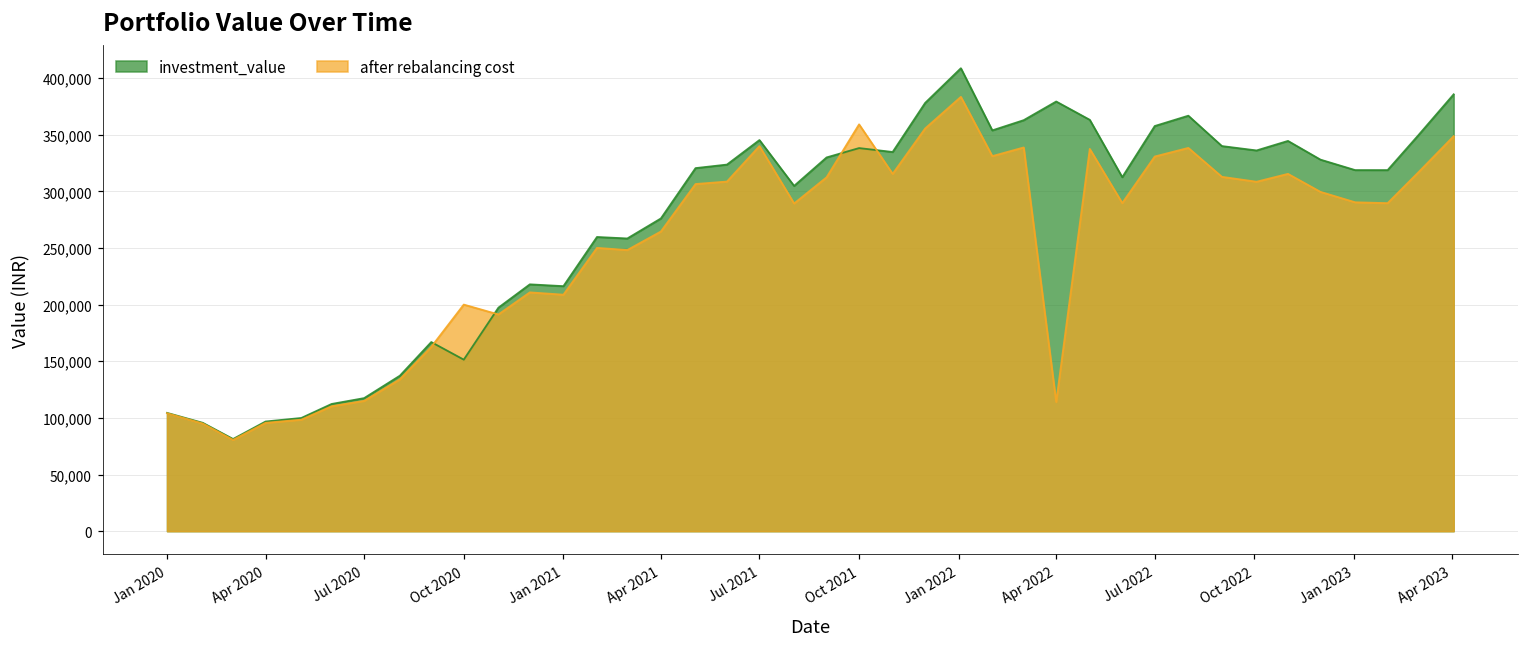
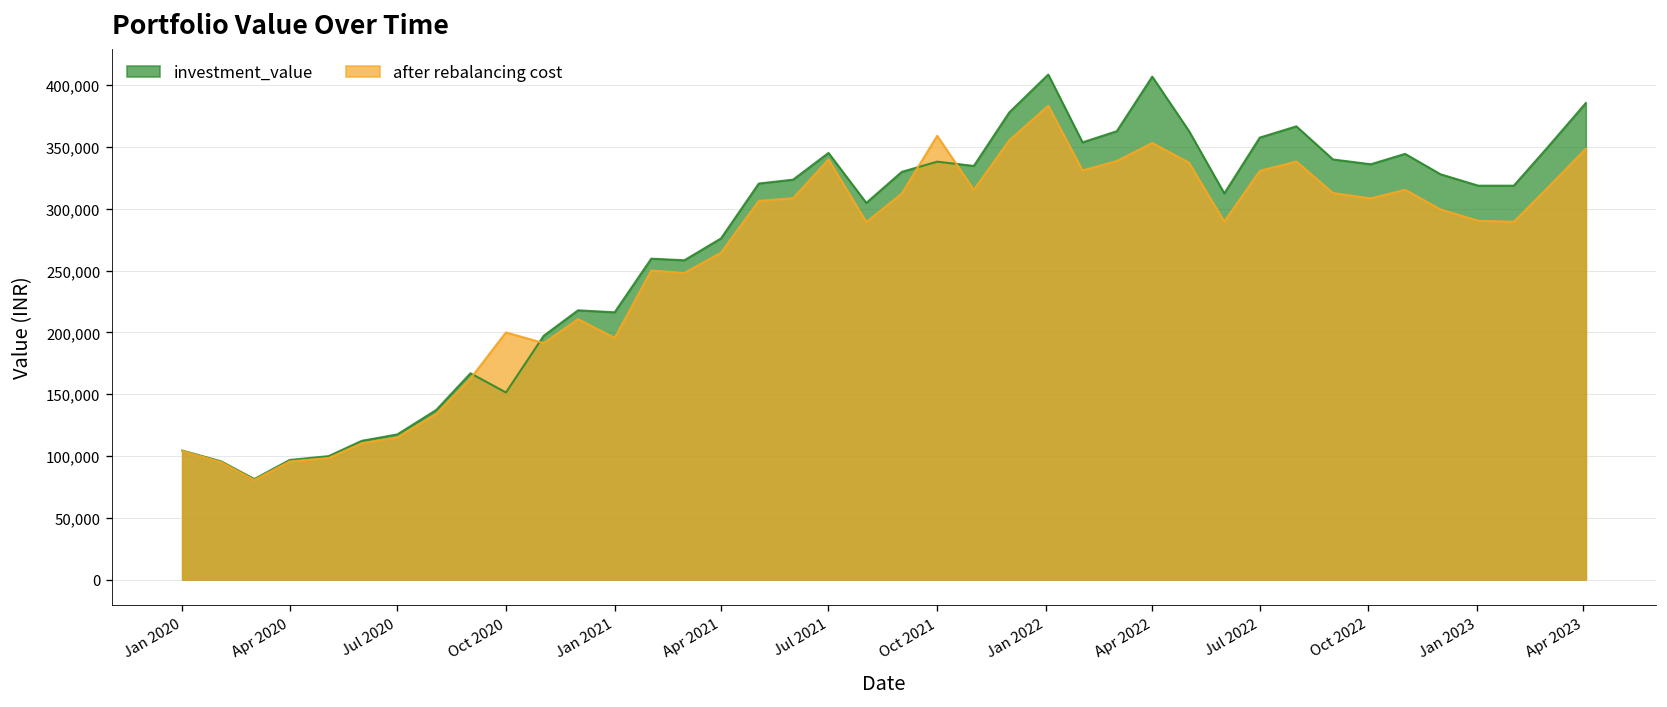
  {
    "investment_value": {
      "Oct 2020": "151,000",
      "Jan 2021": "216,000",
      "Apr 2021": "276,000",
      "Jul 2021": "345,000",
      "Oct 2021": "338,000",
-     "Apr 2022": "379,000",
+     "Apr 2022": "407,000",
      "Jul 2022": "358,000"
    },
    "after rebalancing cost": {
      "Oct 2020": "200,000",
-     "Jan 2021": "209,000",
+     "Jan 2021": "196,000",
      "Apr 2021": "265,000",
      "Jul 2021": "340,000",
      "Oct 2021": "359,000",
-     "Apr 2022": "114,000",
+     "Apr 2022": "353,000",
      "Jul 2022": "331,000"
    }
  }
